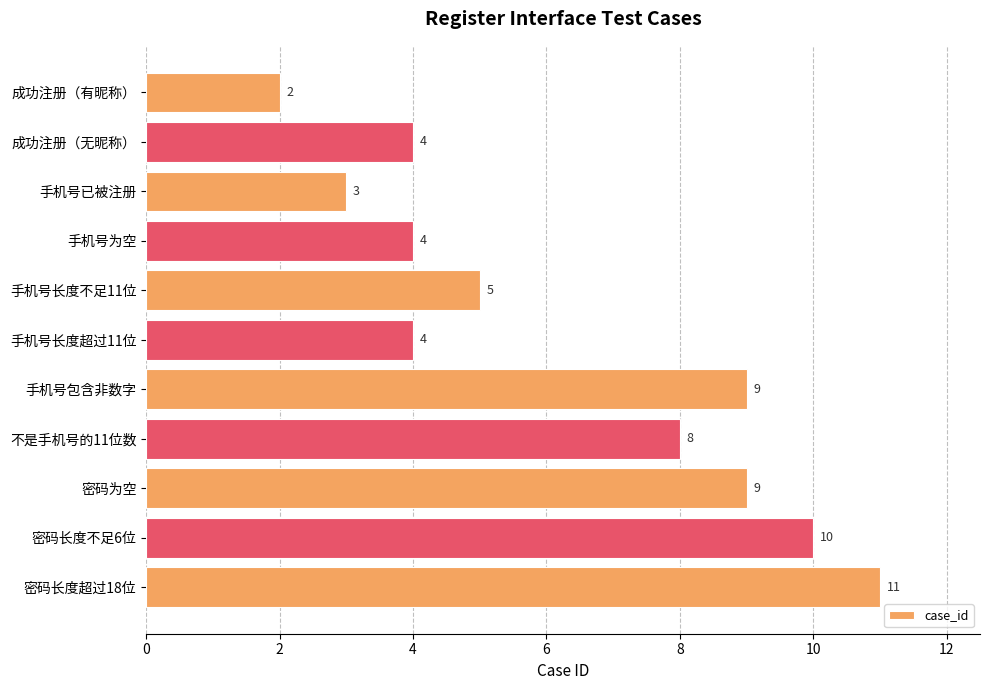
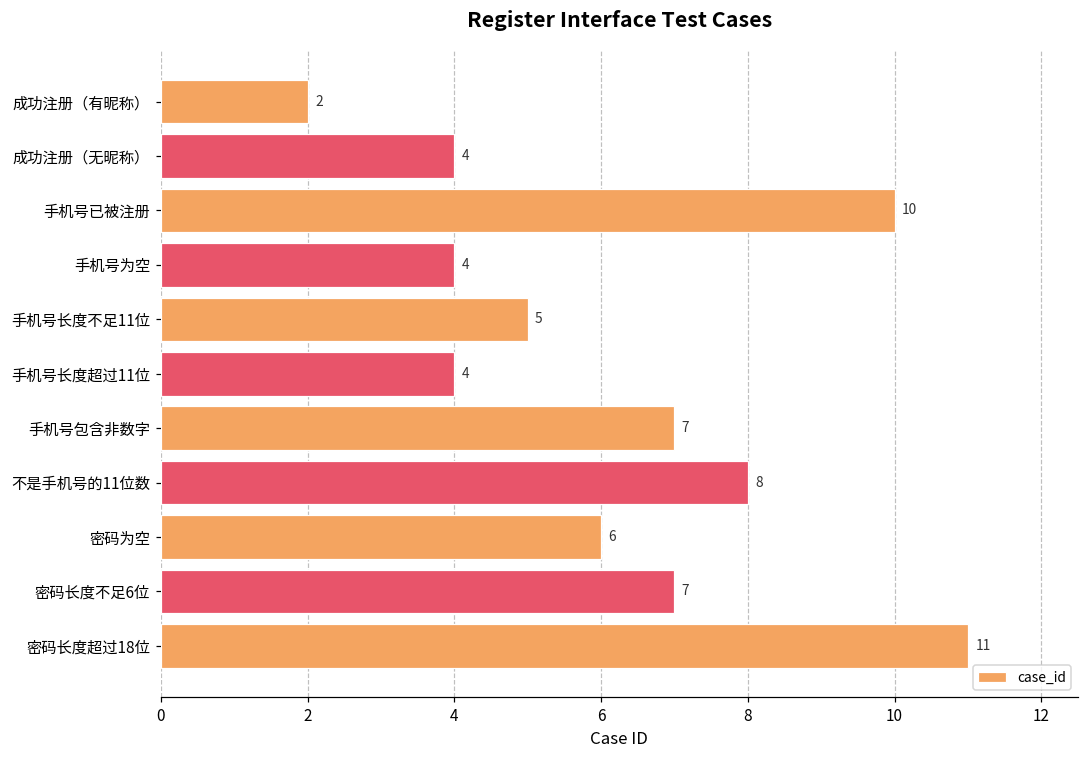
  {
    "成功注册（有昵称）": 2,
    "成功注册（无昵称）": 4,
-   "手机号已被注册": 3,
+   "手机号已被注册": 10,
    "手机号为空": 4,
    "手机号长度不足11位": 5,
    "手机号长度超过11位": 4,
-   "手机号包含非数字": 9,
+   "手机号包含非数字": 7,
    "不是手机号的11位数": 8,
-   "密码为空": 9,
-   "密码长度不足6位": 10,
+   "密码为空": 6,
+   "密码长度不足6位": 7,
    "密码长度超过18位": 11
  }
